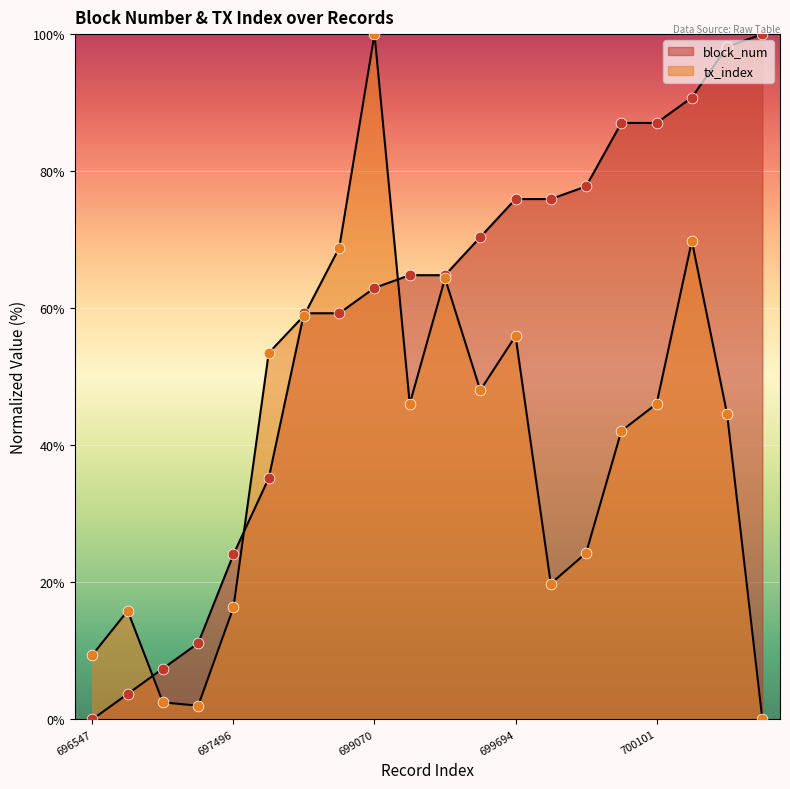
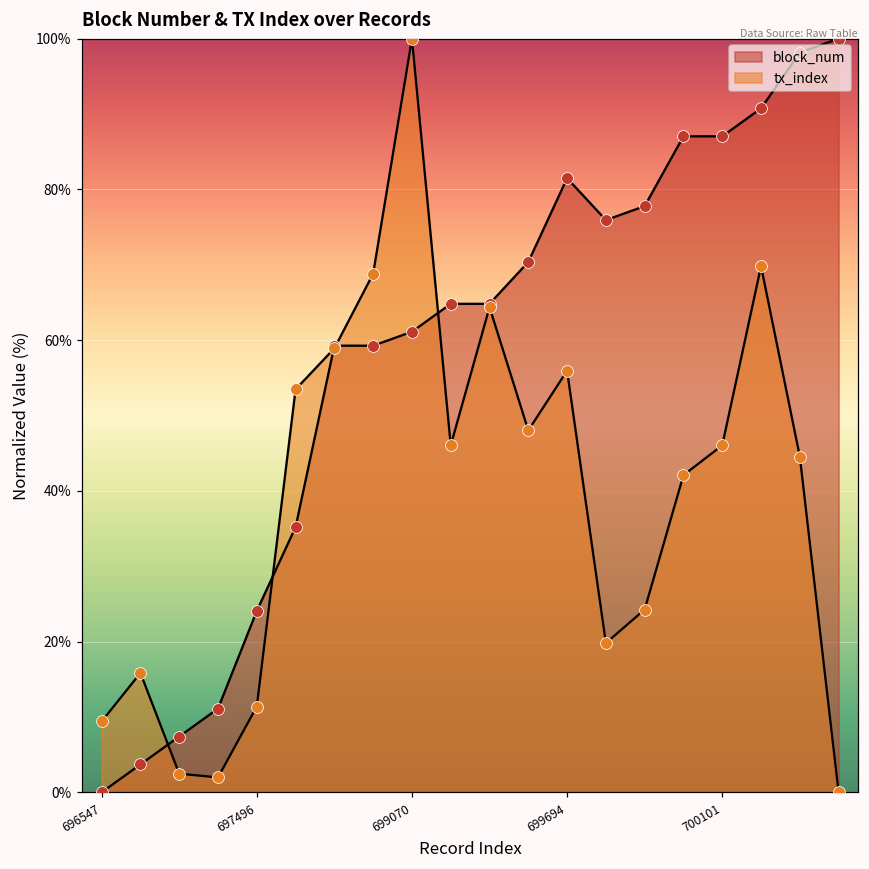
  {
    "block_num": {
      "696547": "0%",
      "697496": "24%",
-     "699070": "63%",
-     "699694": "76%",
+     "699070": "61%",
+     "699694": "81%",
      "700101": "87%"
    },
    "tx_index": {
      "696547": "9%",
-     "697496": "16%",
+     "697496": "11%",
      "699070": "100%",
      "699694": "56%",
      "700101": "46%"
    }
  }
